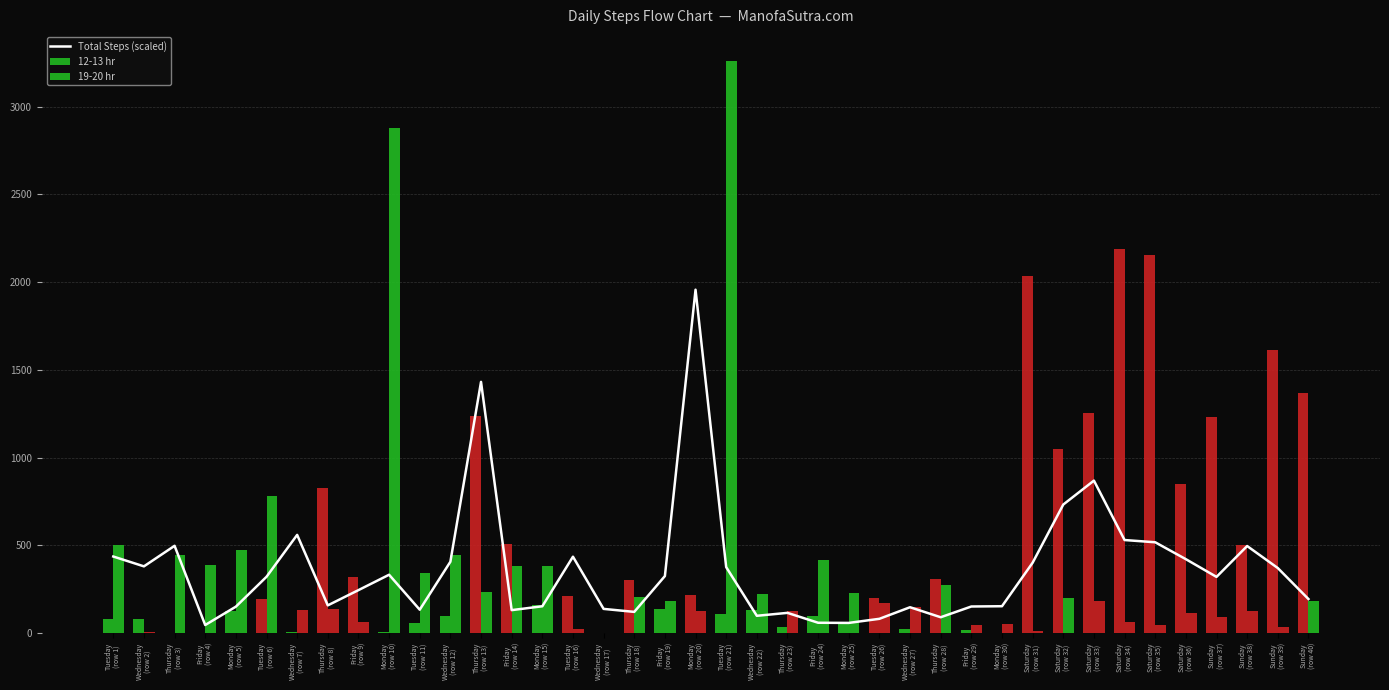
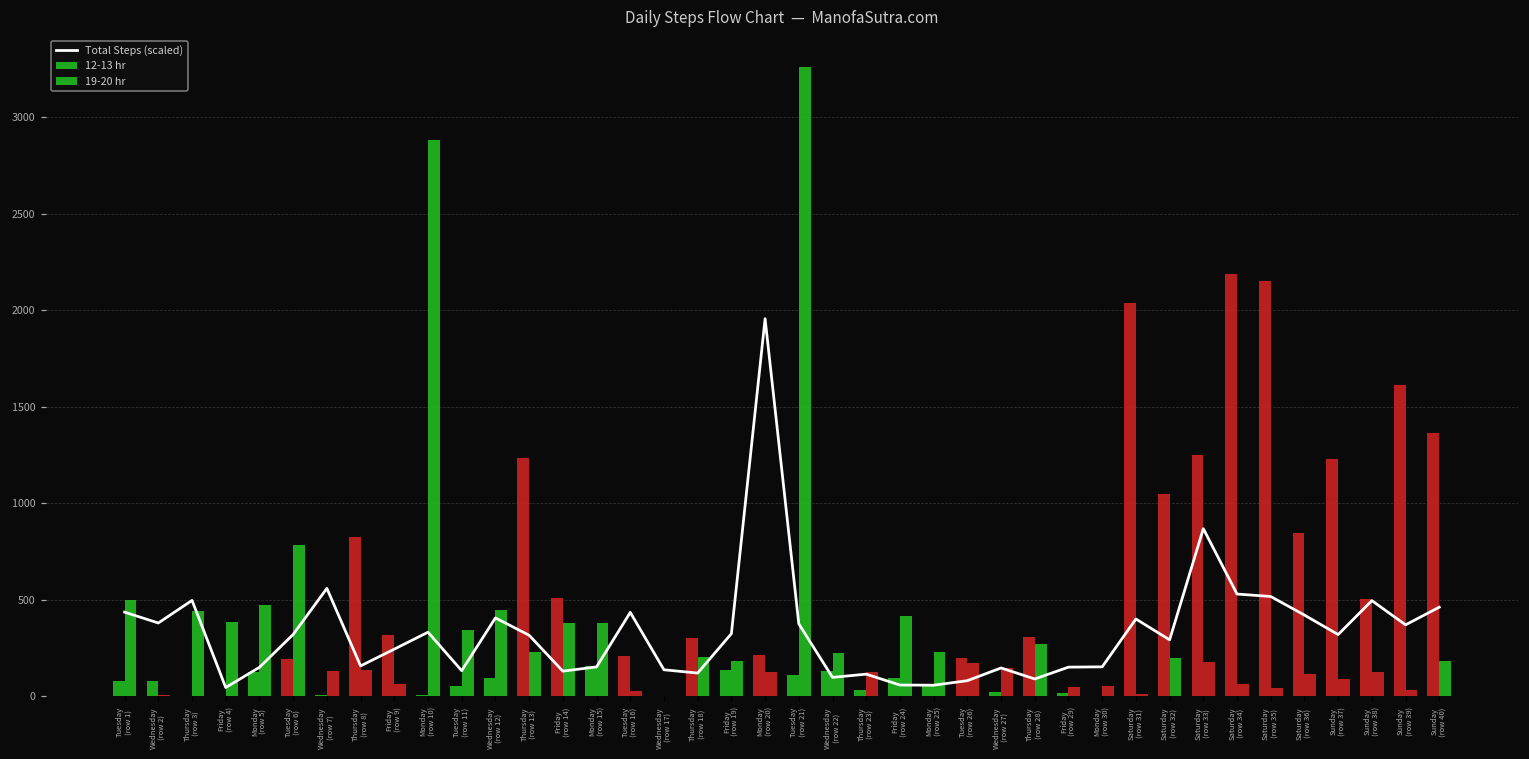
  {
    "Total Steps (scaled)": {
      "Tuesday (row 1)": 440,
      "Wednesday (row 2)": 380,
      "Thursday (row 3)": 500,
      "Friday (row 4)": 50,
      "Monday (row 5)": 150,
      "Tuesday (row 6)": 320,
      "Wednesday (row 7)": 560,
      "Thursday (row 8)": 160,
      "Friday (row 9)": 250,
      "Monday (row 10)": 330,
      "Tuesday (row 11)": 130,
      "Wednesday (row 12)": 410,
-     "Thursday (row 13)": 1430,
+     "Thursday (row 13)": 320,
      "Friday (row 14)": 130,
      "Monday (row 15)": 150,
      "Tuesday (row 16)": 440,
      "Wednesday (row 17)": 140,
      "Thursday (row 18)": 120,
      "Friday (row 19)": 330,
      "Monday (row 20)": 1960,
      "Tuesday (row 21)": 380,
      "Wednesday (row 22)": 100,
      "Thursday (row 23)": 120,
      "Friday (row 24)": 60,
      "Monday (row 25)": 60,
      "Tuesday (row 26)": 80,
      "Wednesday (row 27)": 150,
      "Thursday (row 28)": 90,
      "Friday (row 29)": 150,
      "Monday (row 30)": 150,
      "Saturday (row 31)": 400,
-     "Saturday (row 32)": 730,
+     "Saturday (row 32)": 290,
      "Saturday (row 33)": 870,
      "Saturday (row 34)": 530,
      "Saturday (row 35)": 520,
      "Saturday (row 36)": 420,
      "Sunday (row 37)": 320,
      "Sunday (row 38)": 500,
      "Sunday (row 39)": 370,
-     "Sunday (row 40)": 190
+     "Sunday (row 40)": 460
    }
  }
